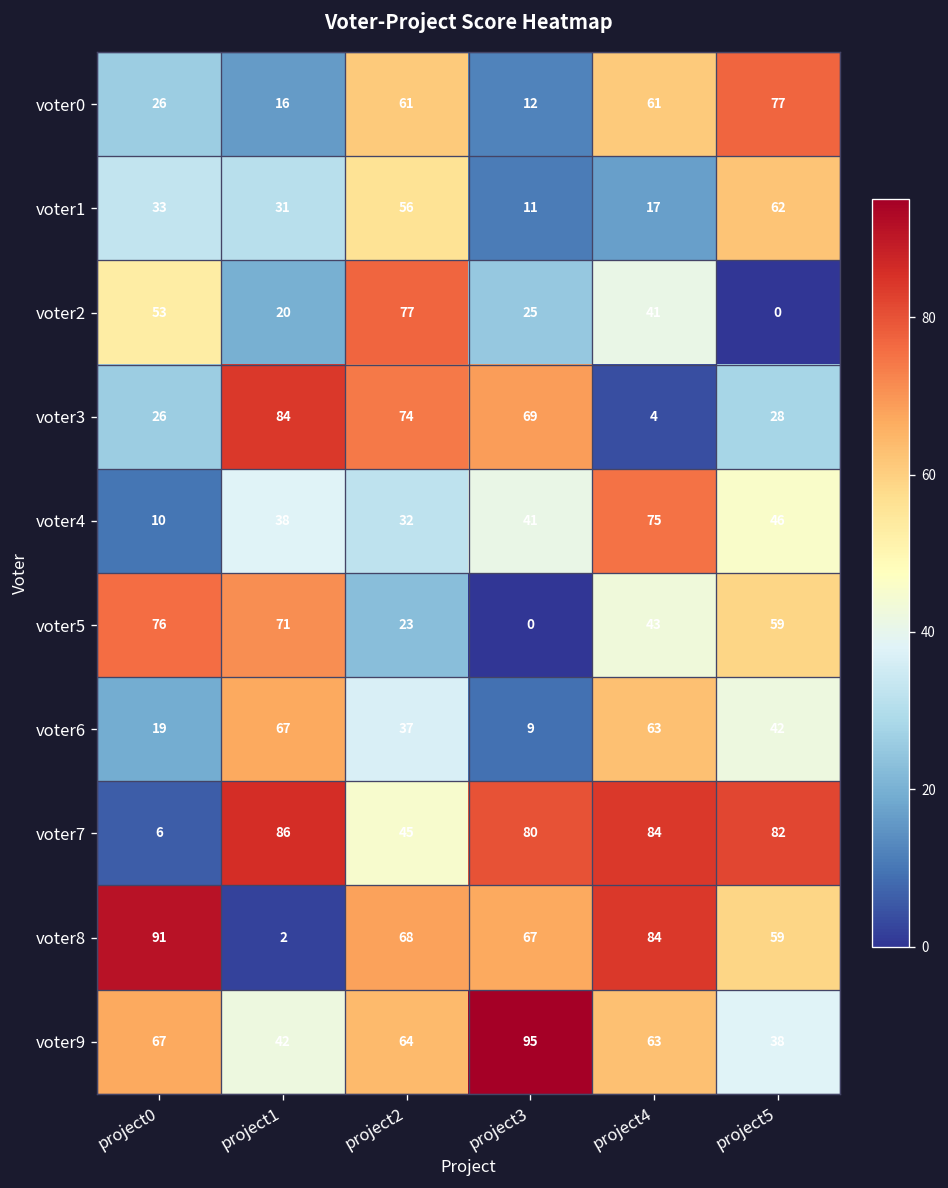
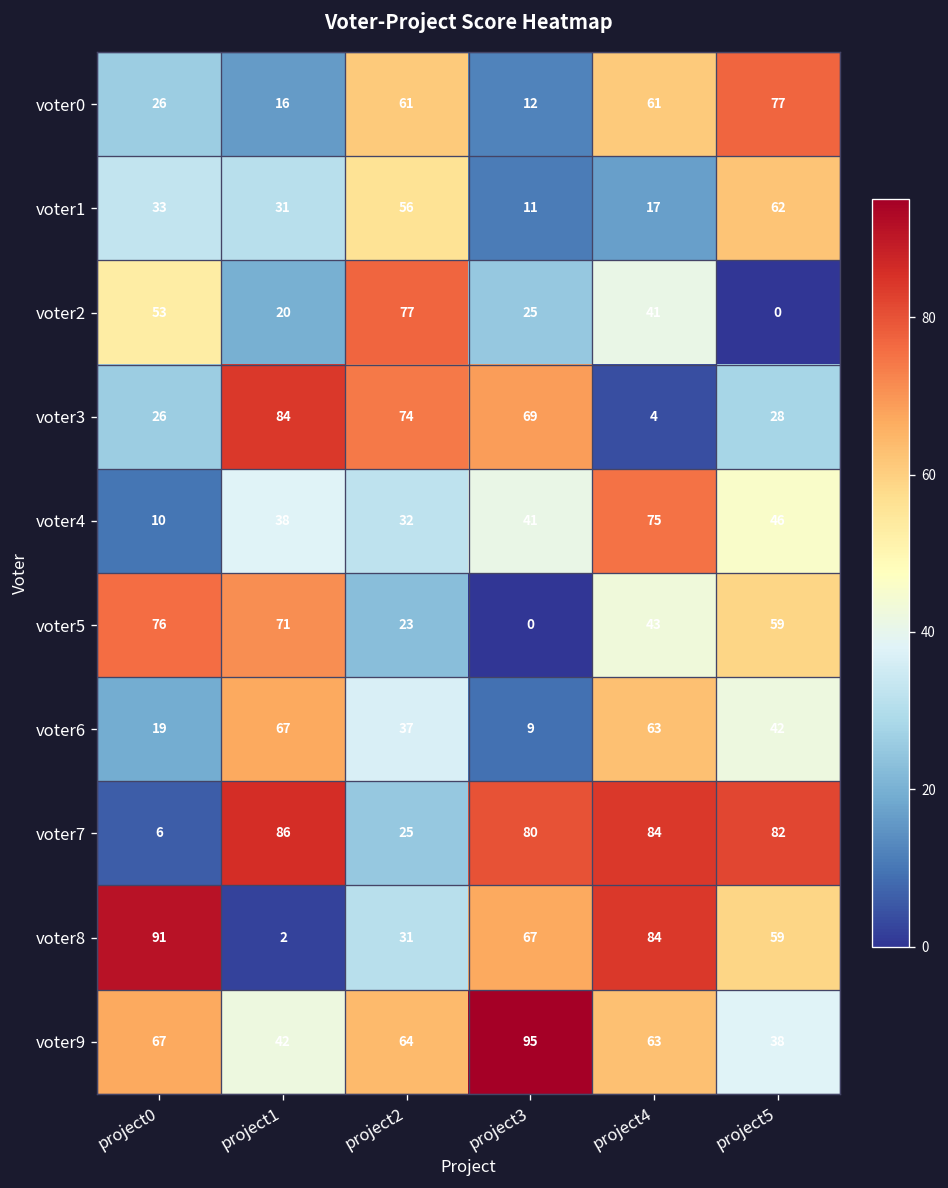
  {
    "voter0": {
      "project0": 26,
      "project1": 16,
      "project2": 61,
      "project3": 12,
      "project4": 61,
      "project5": 77
    },
    "voter1": {
      "project0": 33,
      "project1": 31,
      "project2": 56,
      "project3": 11,
      "project4": 17,
      "project5": 62
    },
    "voter2": {
      "project0": 53,
      "project1": 20,
      "project2": 77,
      "project3": 25,
      "project5": 0
    },
    "voter3": {
      "project0": 26,
      "project1": 84,
      "project2": 74,
      "project3": 69,
      "project4": 4,
      "project5": 28
    },
    "voter4": {
      "project0": 10,
      "project2": 32,
      "project4": 75,
      "project5": 46
    },
    "voter5": {
      "project0": 76,
      "project1": 71,
      "project2": 23,
      "project3": 0,
      "project5": 59
    },
    "voter6": {
      "project0": 19,
      "project1": 67,
      "project3": 9,
      "project4": 63
    },
    "voter7": {
      "project0": 6,
      "project1": 86,
-     "project2": 45,
+     "project2": 25,
      "project3": 80,
      "project4": 84,
      "project5": 82
    },
    "voter8": {
      "project0": 91,
      "project1": 2,
-     "project2": 68,
+     "project2": 31,
      "project3": 67,
      "project4": 84,
      "project5": 59
    },
    "voter9": {
      "project0": 67,
      "project2": 64,
      "project3": 95,
      "project4": 63
    }
  }
